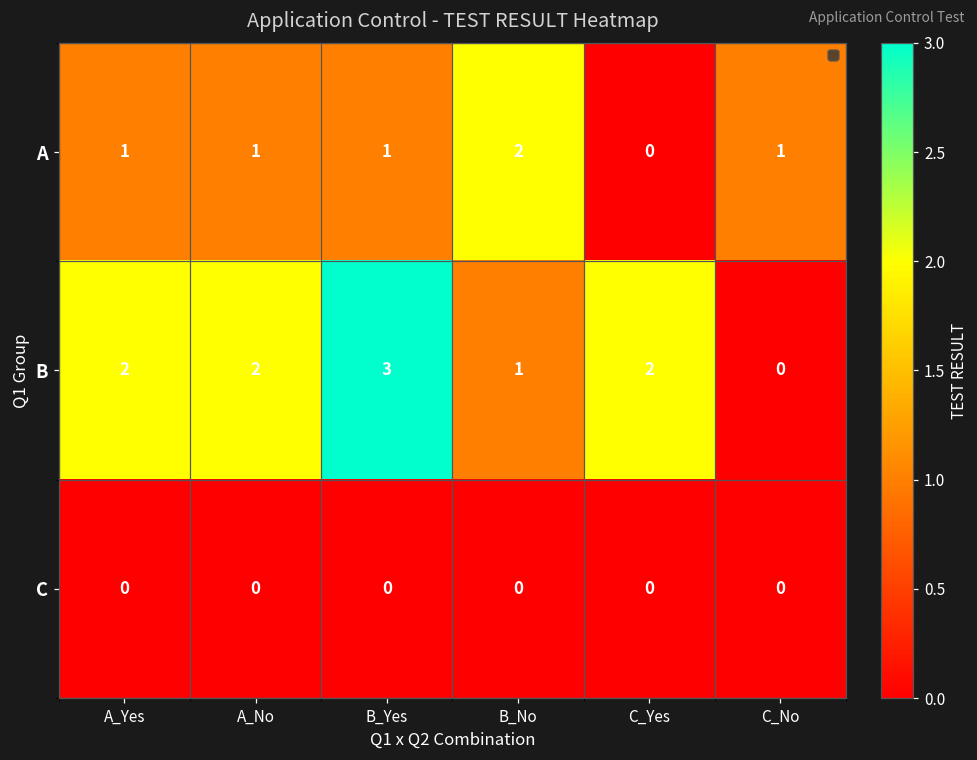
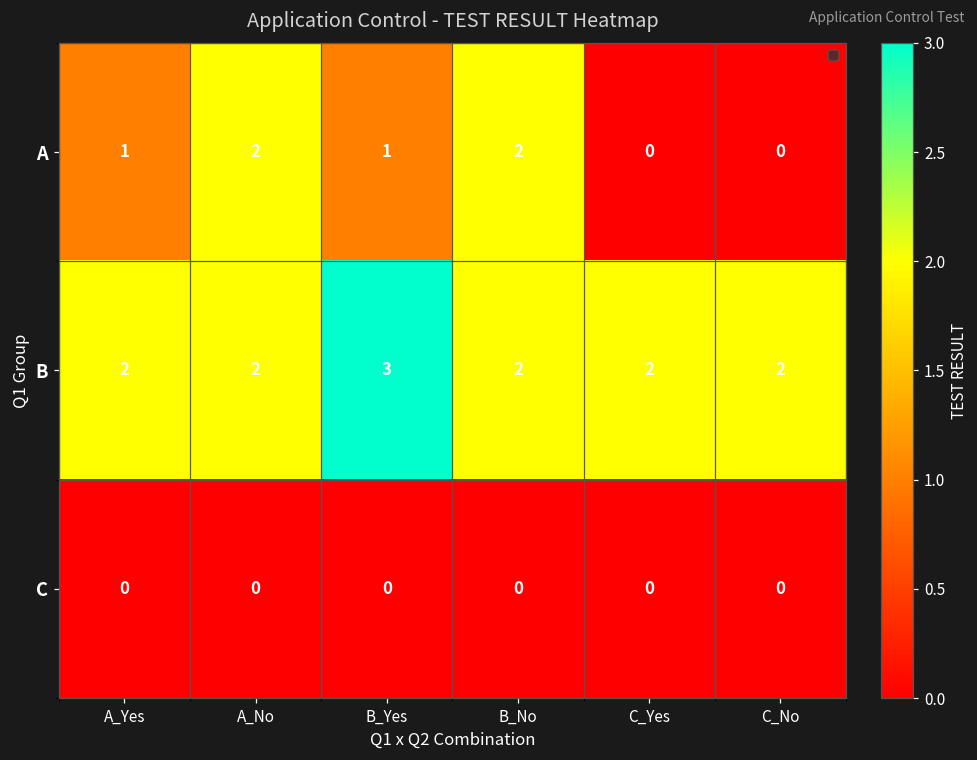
  {
    "A": {
      "A_Yes": 1,
-     "A_No": 1,
+     "A_No": 2,
      "B_Yes": 1,
      "B_No": 2,
      "C_Yes": 0,
-     "C_No": 1
+     "C_No": 0
    },
    "B": {
      "A_Yes": 2,
      "A_No": 2,
      "B_Yes": 3,
-     "B_No": 1,
+     "B_No": 2,
      "C_Yes": 2,
-     "C_No": 0
+     "C_No": 2
    },
    "C": {
      "A_Yes": 0,
      "A_No": 0,
      "B_Yes": 0,
      "B_No": 0,
      "C_Yes": 0,
      "C_No": 0
    }
  }
